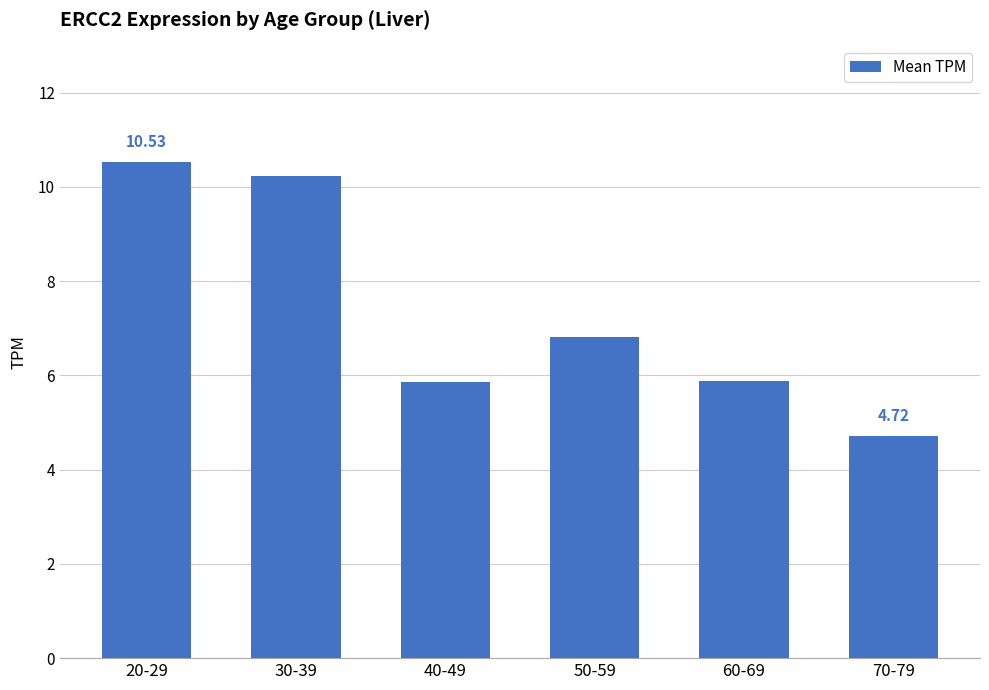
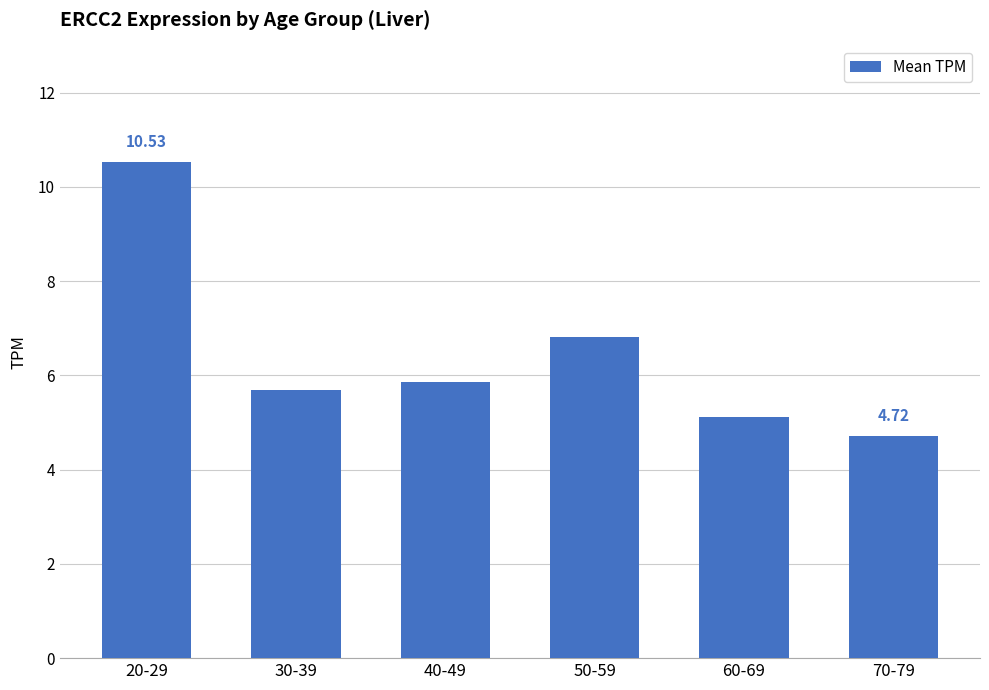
  {
-   "30-39": 10.2,
+   "30-39": 5.7,
    "40-49": 5.9,
    "50-59": 6.8,
-   "60-69": 5.9
+   "60-69": 5.1
  }
